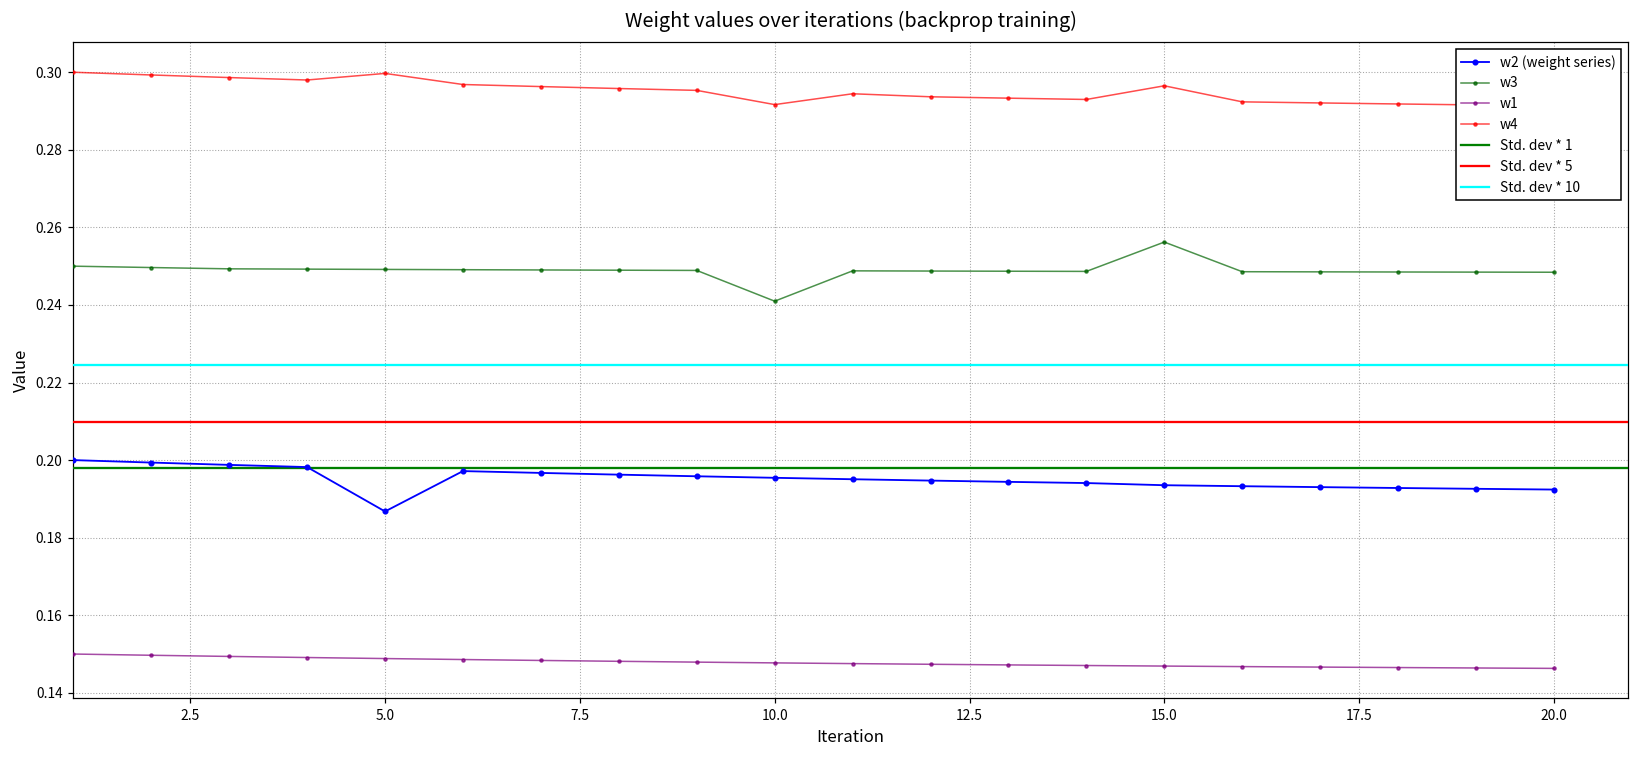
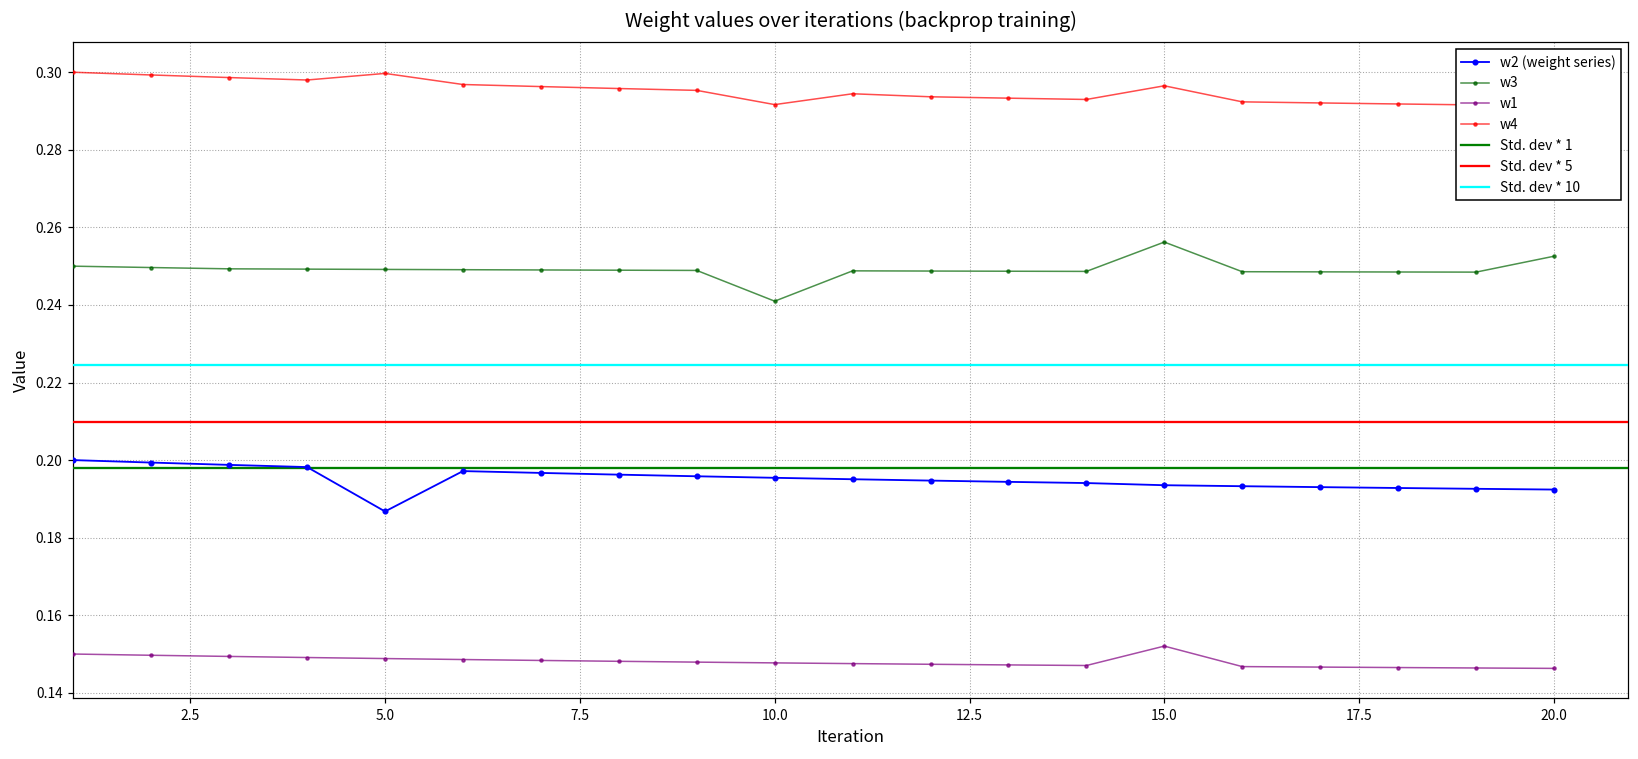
  {
    "w2 (weight series)": {
      "5.0": 0.187,
      "10.0": 0.195,
      "15.0": 0.194,
      "20.0": 0.192
    },
    "w3": {
      "5.0": 0.249,
      "10.0": 0.241,
      "15.0": 0.256,
-     "20.0": 0.248
+     "20.0": 0.253
    },
    "w1": {
      "5.0": 0.149,
      "10.0": 0.148,
-     "15.0": 0.147,
+     "15.0": 0.152,
      "20.0": 0.146
    },
    "w4": {
      "5.0": 0.300,
      "10.0": 0.292,
      "15.0": 0.297
    }
  }
